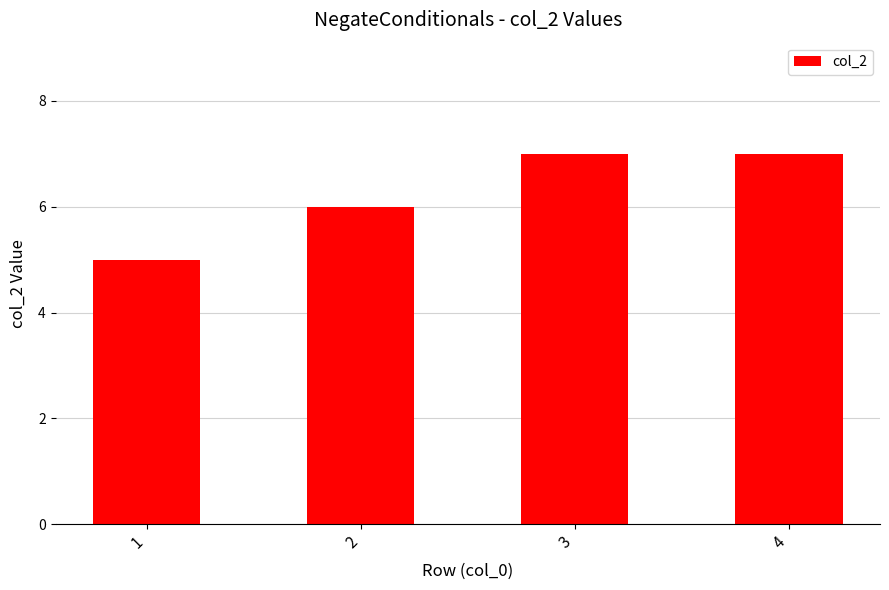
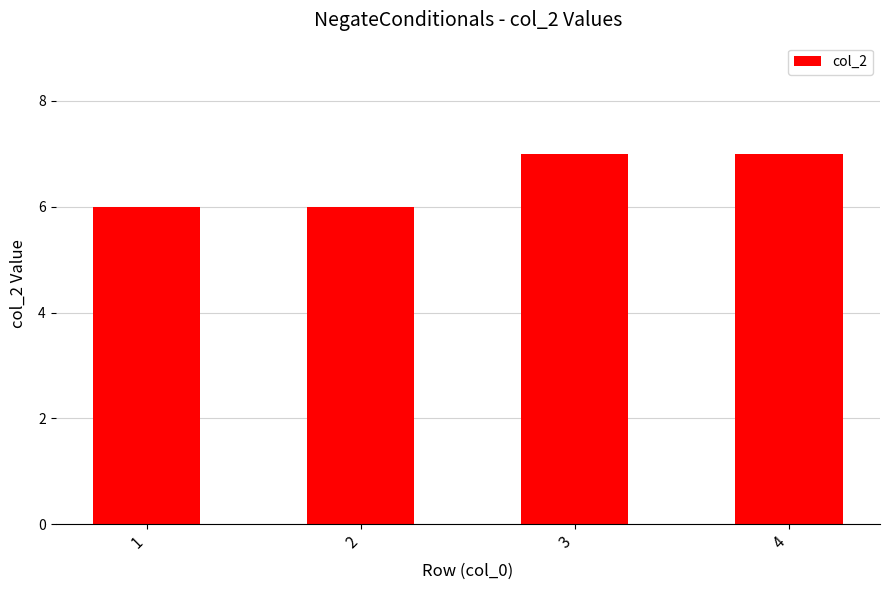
  {
-   "1": 5,
+   "1": 6,
    "2": 6,
    "3": 7,
    "4": 7
  }
